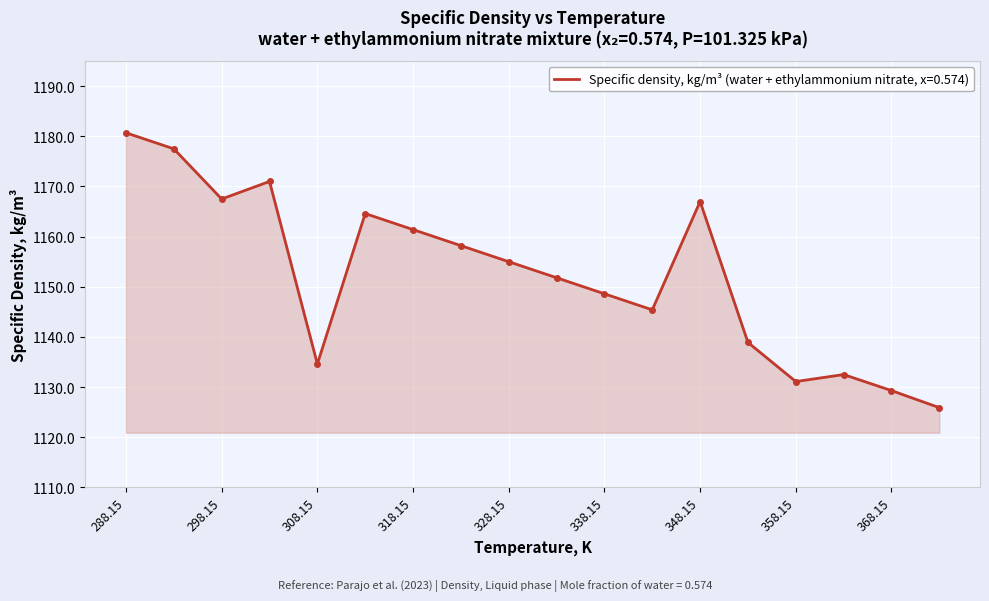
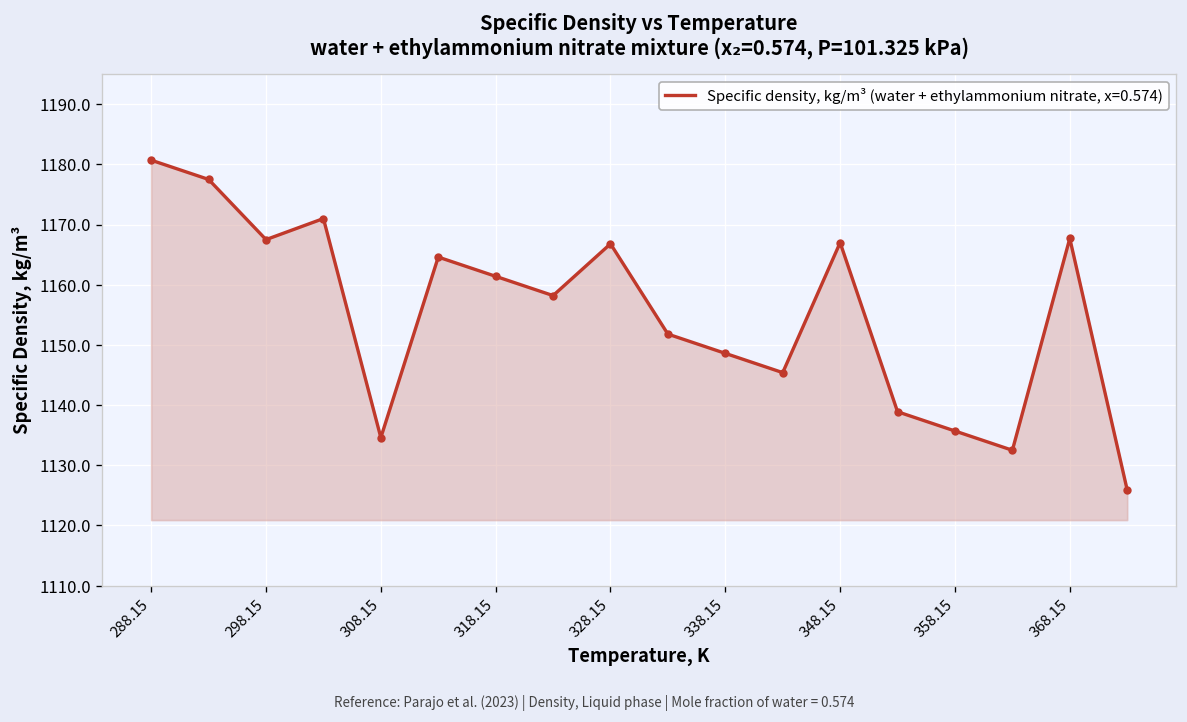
  {
    "288.15": 1181,
    "298.15": 1168,
    "308.15": 1135,
    "318.15": 1161,
-   "328.15": 1155,
+   "328.15": 1167,
    "338.15": 1149,
    "348.15": 1167,
-   "358.15": 1131,
-   "368.15": 1129
+   "358.15": 1136,
+   "368.15": 1168
  }
